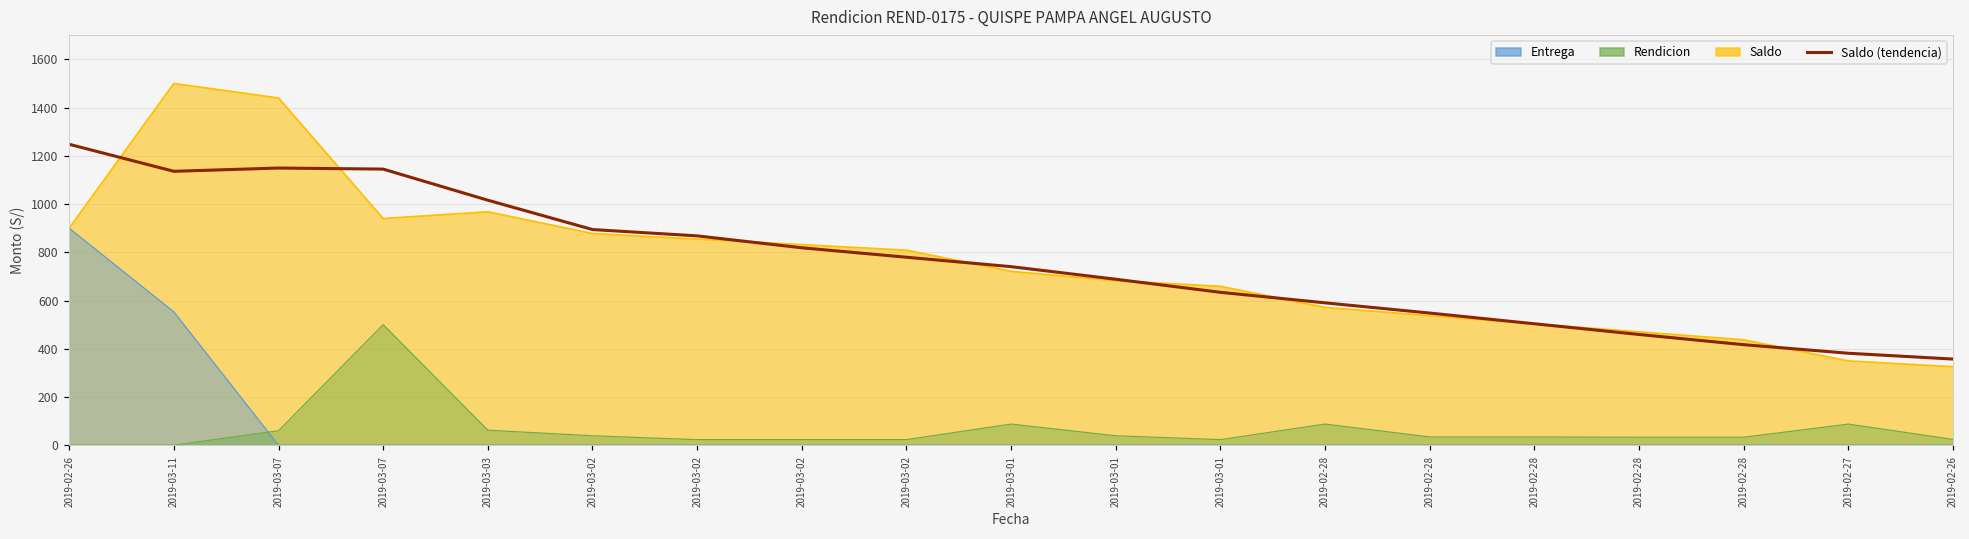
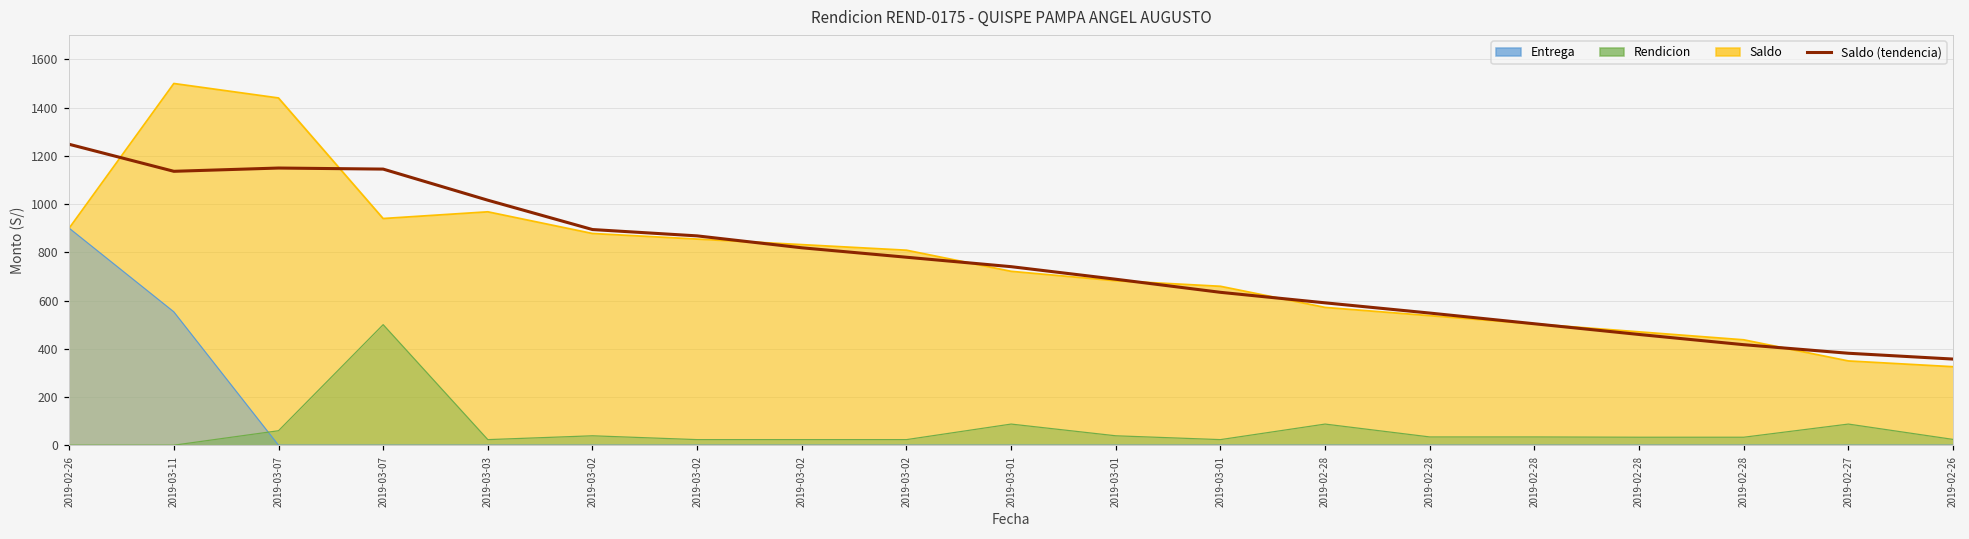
  {
    "Saldo": {
      "2019-03-11": 1500,
      "2019-03-03": 970,
      "2019-02-27": 350
    },
    "Saldo (tendencia)": {
      "2019-03-11": 1140,
      "2019-03-03": 1020,
      "2019-02-27": 380
    },
    "Entrega": {
      "2019-03-11": 550,
      "2019-03-03": 0,
      "2019-02-27": 0
    },
    "Rendicion": {
      "2019-03-11": 0,
-     "2019-03-03": 60,
+     "2019-03-03": 20,
      "2019-02-27": 90
    }
  }
